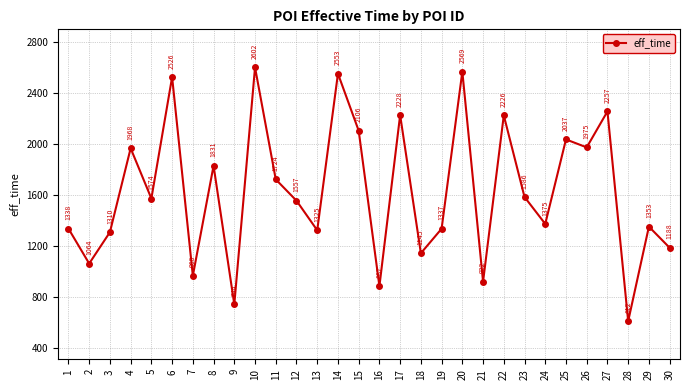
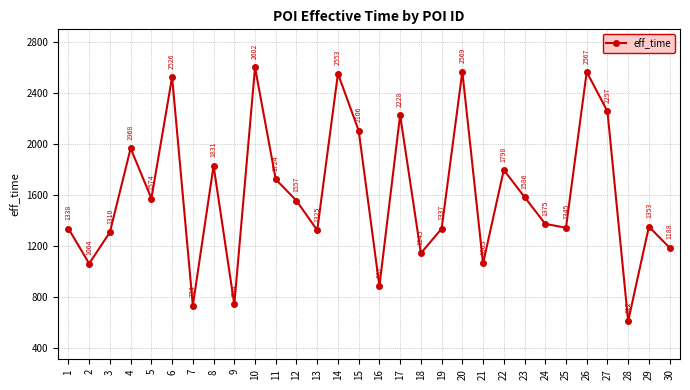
  {
    "1": 1338,
    "2": 1064,
    "3": 1310,
    "4": 1968,
    "5": 1574,
    "6": 2526,
-   "7": 968,
+   "7": 734,
    "8": 1831,
    "9": 744,
    "10": 2602,
    "11": 1724,
    "12": 1557,
    "13": 1325,
    "14": 2553,
    "15": 2106,
    "16": 887,
    "17": 2228,
    "18": 1145,
    "19": 1337,
    "20": 2569,
-   "21": 922,
-   "22": 2226,
+   "21": 1065,
+   "22": 1798,
    "23": 1586,
    "24": 1375,
-   "25": 2037,
-   "26": 1975,
+   "25": 1345,
+   "26": 2567,
    "27": 2257,
    "28": 612,
    "29": 1353,
    "30": 1188
  }
